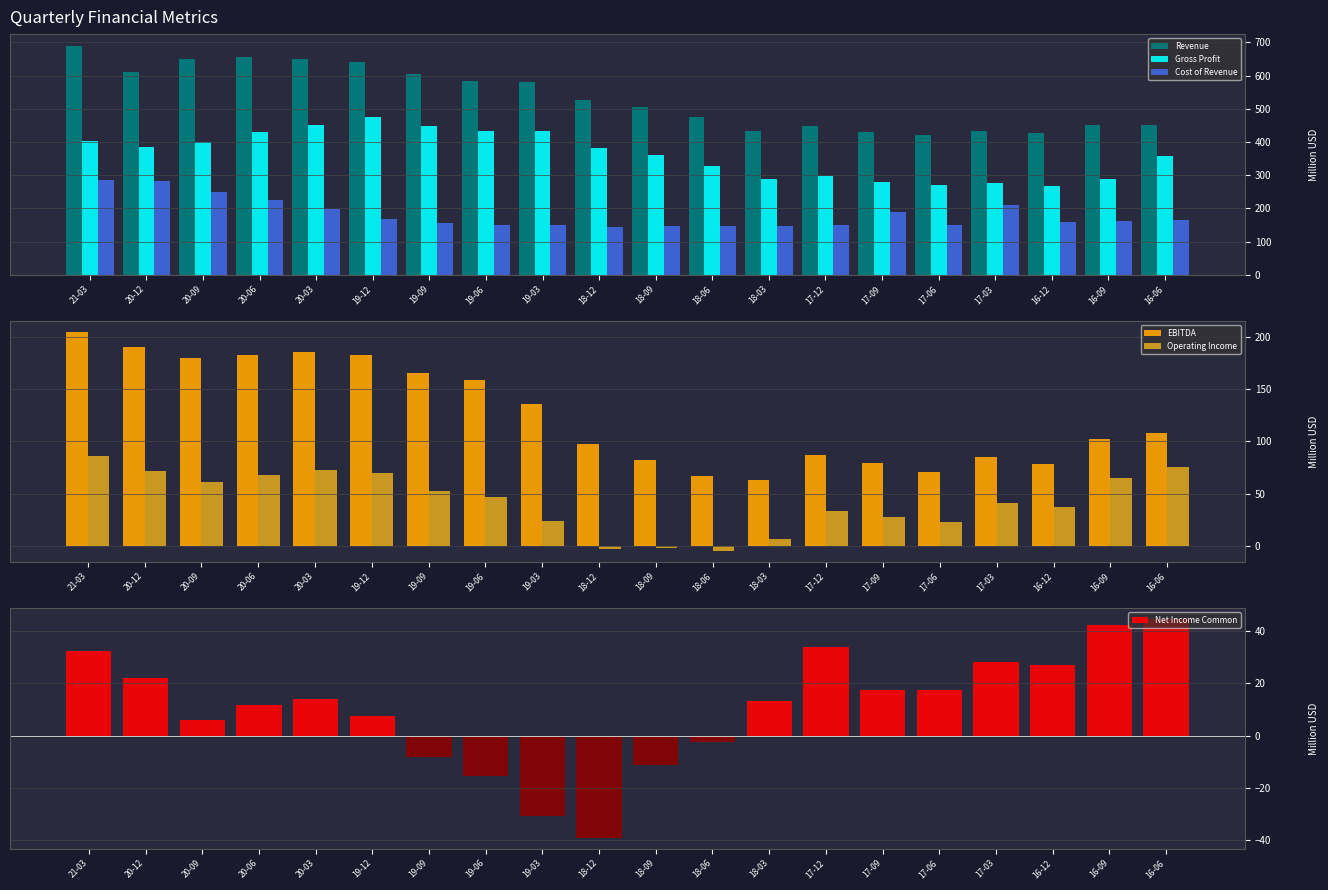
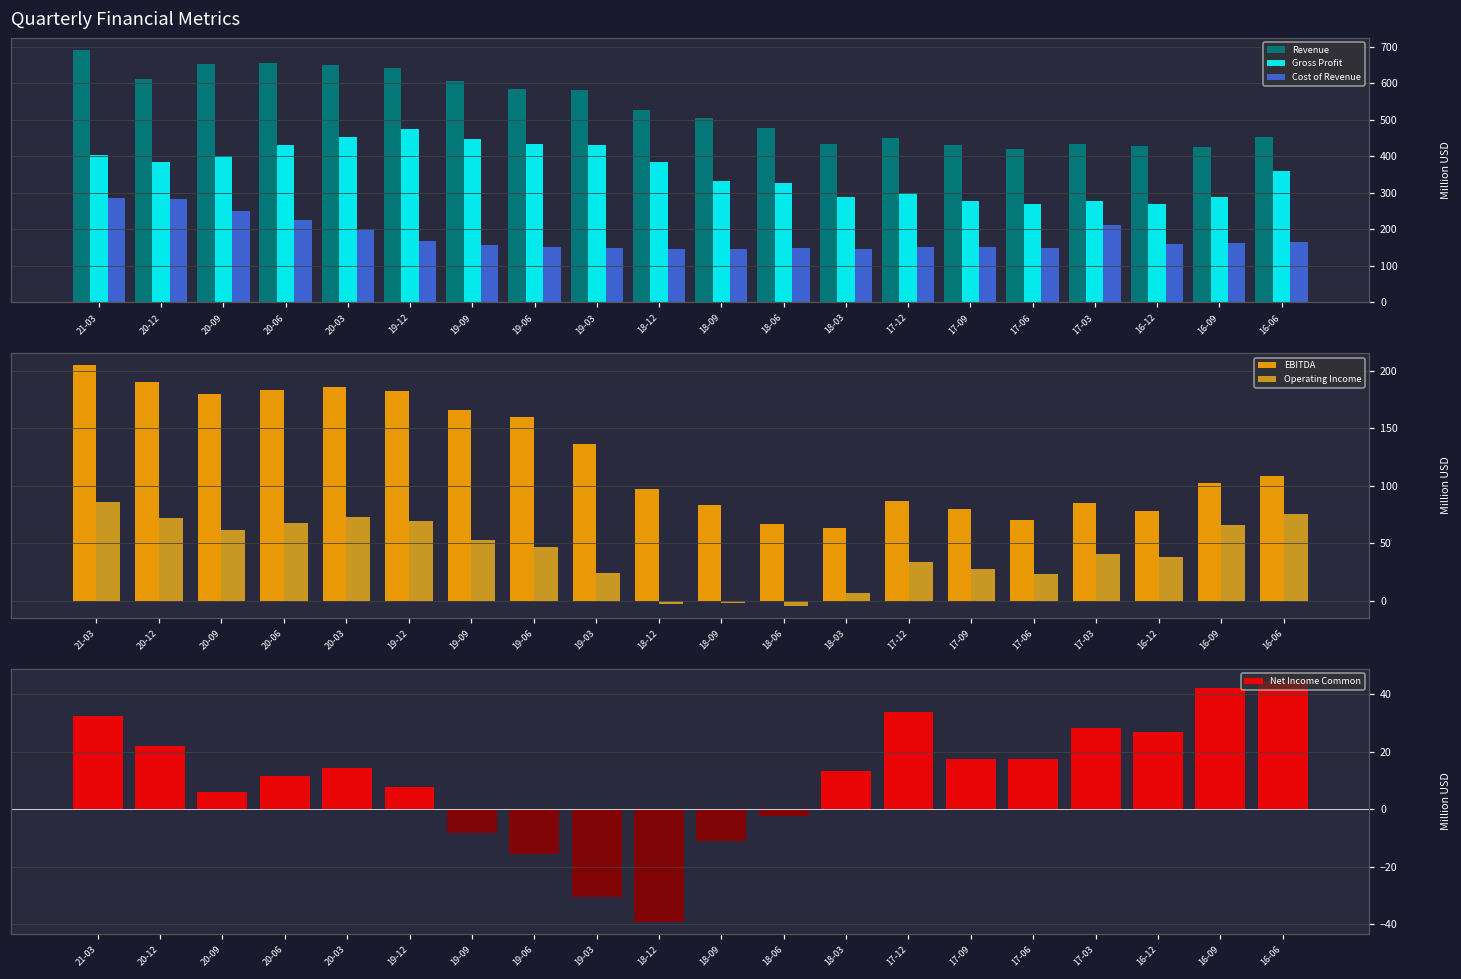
  {
    "Quarterly Financial Metrics": {
      "Revenue": {
        "21-03": 690,
        "20-12": 610,
        "20-09": 650,
        "20-06": 660,
        "20-03": 650,
        "19-12": 640,
        "19-09": 610,
        "19-06": 580,
        "19-03": 580,
        "18-12": 530,
        "18-09": 510,
        "18-06": 480,
        "18-03": 430,
        "17-12": 450,
        "17-09": 430,
        "17-06": 420,
        "17-03": 430,
        "16-12": 430,
-       "16-09": 450,
+       "16-09": 430,
        "16-06": 450
      },
      "Gross Profit": {
        "21-03": 400,
        "20-12": 380,
        "20-09": 400,
        "20-06": 430,
        "20-03": 450,
        "19-12": 470,
        "19-09": 450,
        "19-06": 430,
        "19-03": 430,
        "18-12": 380,
-       "18-09": 360,
+       "18-09": 330,
        "18-06": 330,
        "18-03": 290,
        "17-12": 300,
        "17-09": 280,
        "17-06": 270,
        "17-03": 280,
        "16-12": 270,
        "16-09": 290,
        "16-06": 360
      },
      "Cost of Revenue": {
        "21-03": 290,
        "20-12": 280,
        "20-09": 250,
        "20-06": 230,
        "20-03": 200,
        "19-12": 170,
        "19-09": 160,
        "19-06": 150,
        "19-03": 150,
        "18-12": 140,
        "18-09": 150,
        "18-06": 150,
        "18-03": 150,
        "17-12": 150,
-       "17-09": 190,
+       "17-09": 150,
        "17-06": 150,
        "17-03": 210,
        "16-12": 160,
        "16-09": 160,
        "16-06": 170
      }
    }
  }
